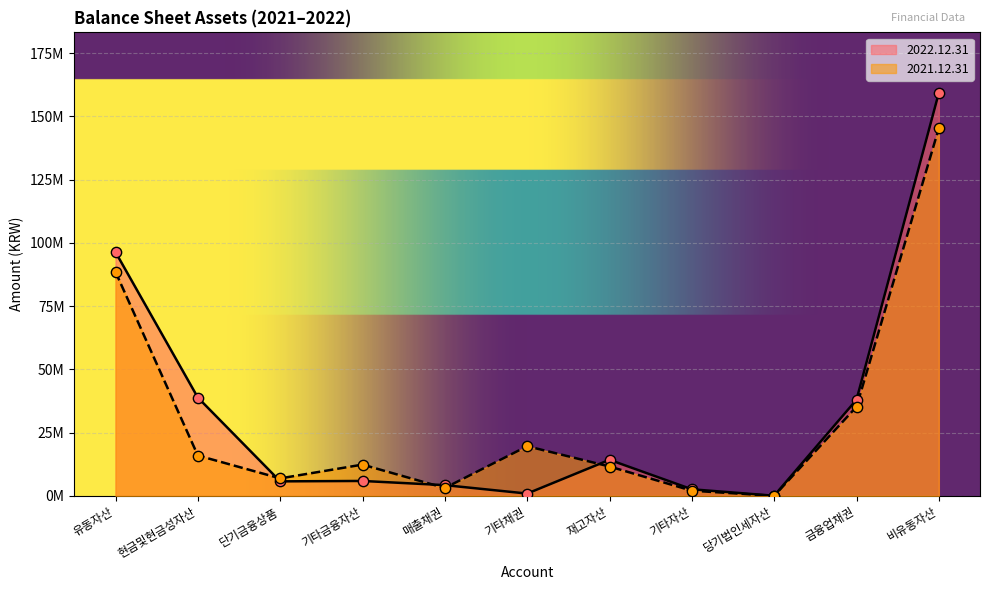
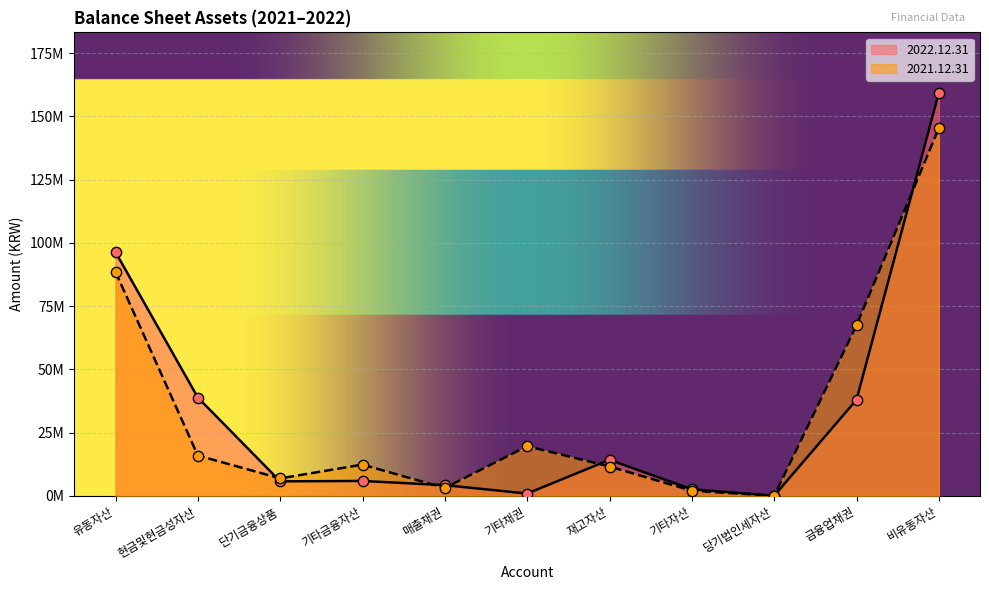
  {
    "2022.12.31": {
      "유동자산": 96000000,
      "현금및현금성자산": 39000000,
      "단기금융상품": 6000000,
      "기타금융자산": 6000000,
      "매출채권": 4000000,
      "기타채권": 1000000,
      "재고자산": 14000000,
      "금융업채권": 38000000,
      "비유동자산": 159000000
    },
    "2021.12.31": {
      "유동자산": 89000000,
      "현금및현금성자산": 16000000,
      "단기금융상품": 7000000,
      "기타금융자산": 12000000,
      "매출채권": 3000000,
      "기타채권": 20000000,
      "재고자산": 12000000,
-     "금융업채권": 35000000,
+     "금융업채권": 67000000,
      "비유동자산": 145000000
    }
  }
